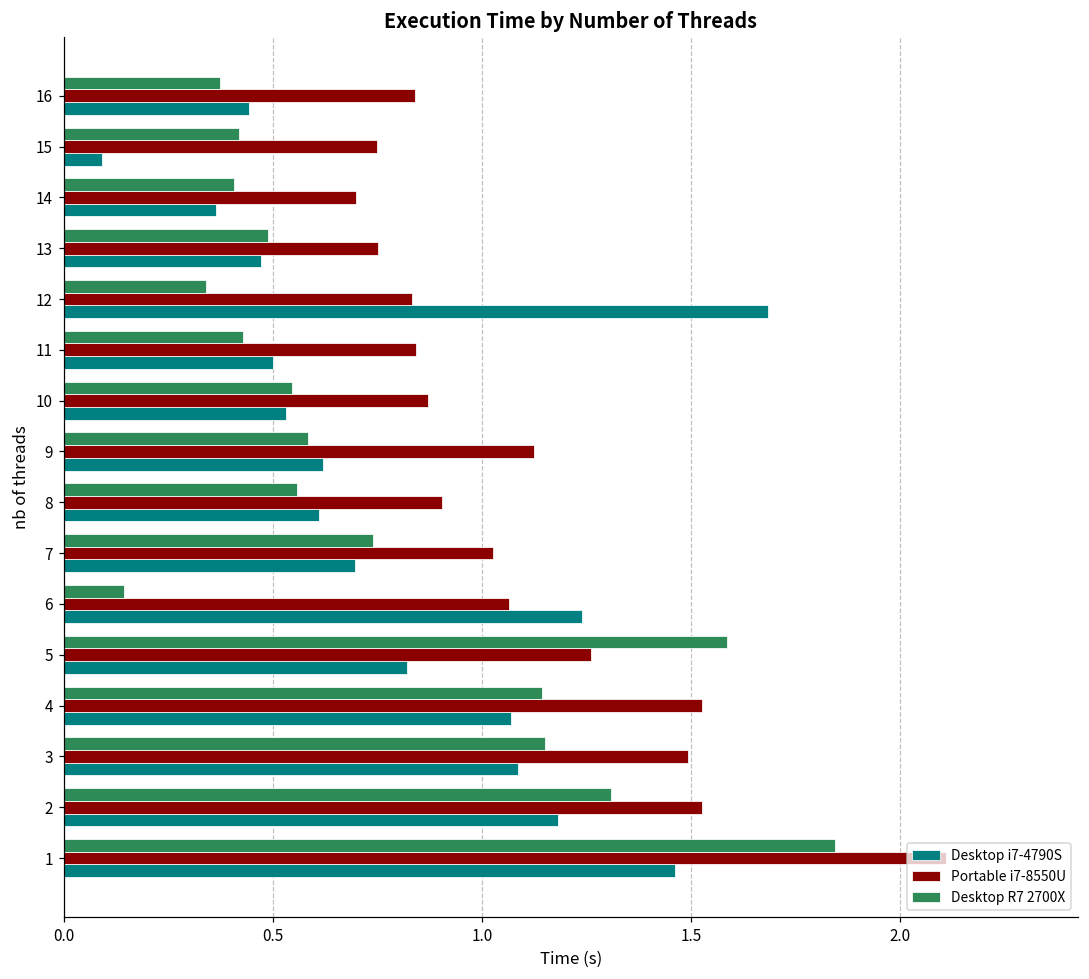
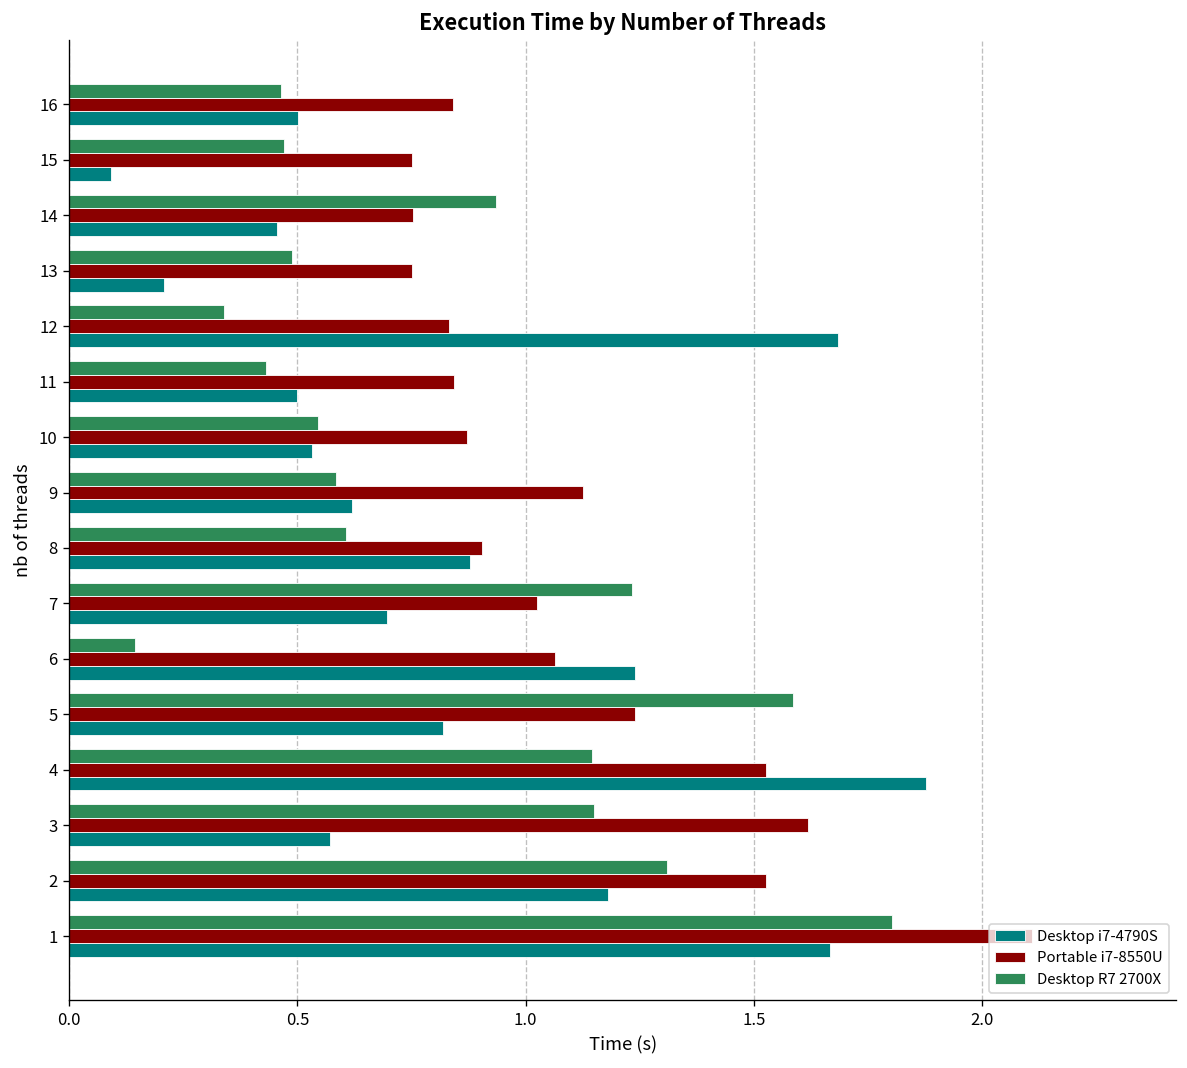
  {
    "Desktop i7-4790S": {
-     "16": 0.44,
+     "16": 0.50,
      "15": 0.09,
-     "14": 0.37,
-     "13": 0.47,
+     "14": 0.46,
+     "13": 0.21,
      "12": 1.68,
      "11": 0.50,
      "10": 0.53,
      "9": 0.62,
-     "8": 0.61,
+     "8": 0.88,
      "7": 0.70,
      "6": 1.24,
      "5": 0.82,
-     "4": 1.07,
-     "3": 1.09,
+     "4": 1.88,
+     "3": 0.57,
      "2": 1.18,
-     "1": 1.46
+     "1": 1.67
    },
    "Portable i7-8550U": {
      "16": 0.84,
      "15": 0.75,
-     "14": 0.70,
+     "14": 0.75,
      "13": 0.75,
      "12": 0.83,
      "11": 0.84,
      "10": 0.87,
      "9": 1.13,
      "8": 0.91,
      "7": 1.03,
      "6": 1.06,
-     "5": 1.26,
+     "5": 1.24,
      "4": 1.53,
-     "3": 1.49,
+     "3": 1.62,
      "2": 1.53
    },
    "Desktop R7 2700X": {
-     "16": 0.37,
-     "15": 0.42,
-     "14": 0.41,
+     "16": 0.46,
+     "15": 0.47,
+     "14": 0.94,
      "13": 0.49,
      "12": 0.34,
      "11": 0.43,
      "10": 0.55,
      "9": 0.59,
-     "8": 0.56,
-     "7": 0.74,
+     "8": 0.61,
+     "7": 1.23,
      "6": 0.14,
      "5": 1.59,
      "4": 1.15,
      "3": 1.15,
      "2": 1.31,
-     "1": 1.84
+     "1": 1.80
    }
  }
